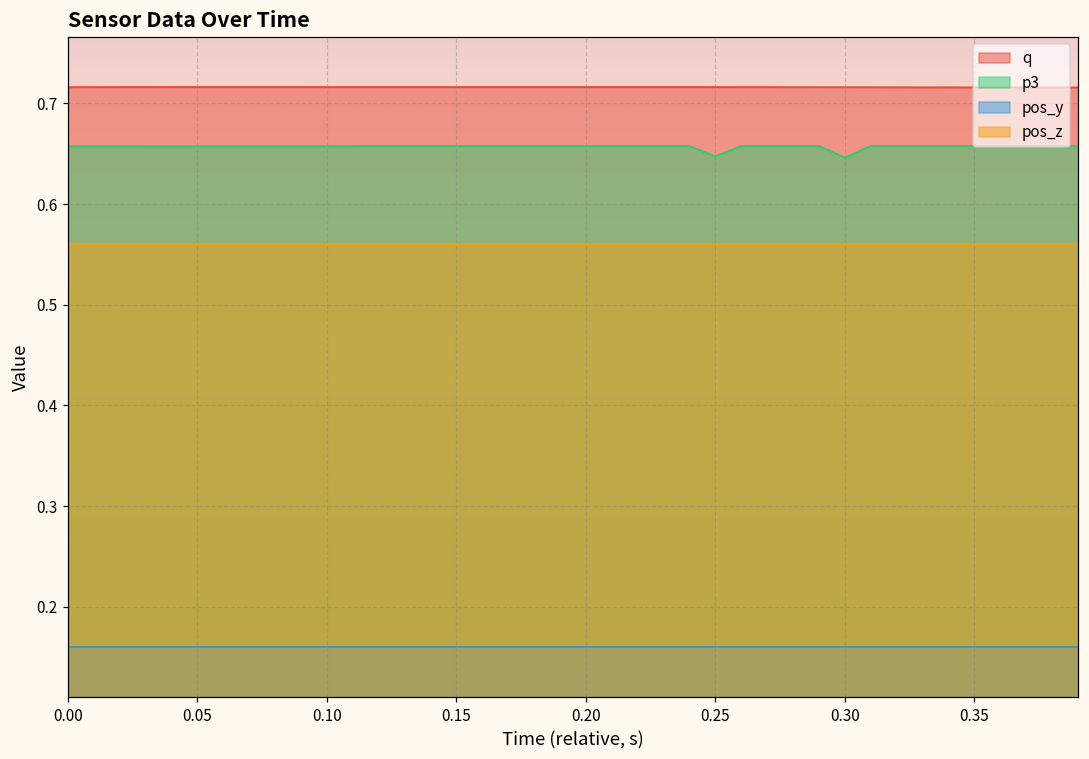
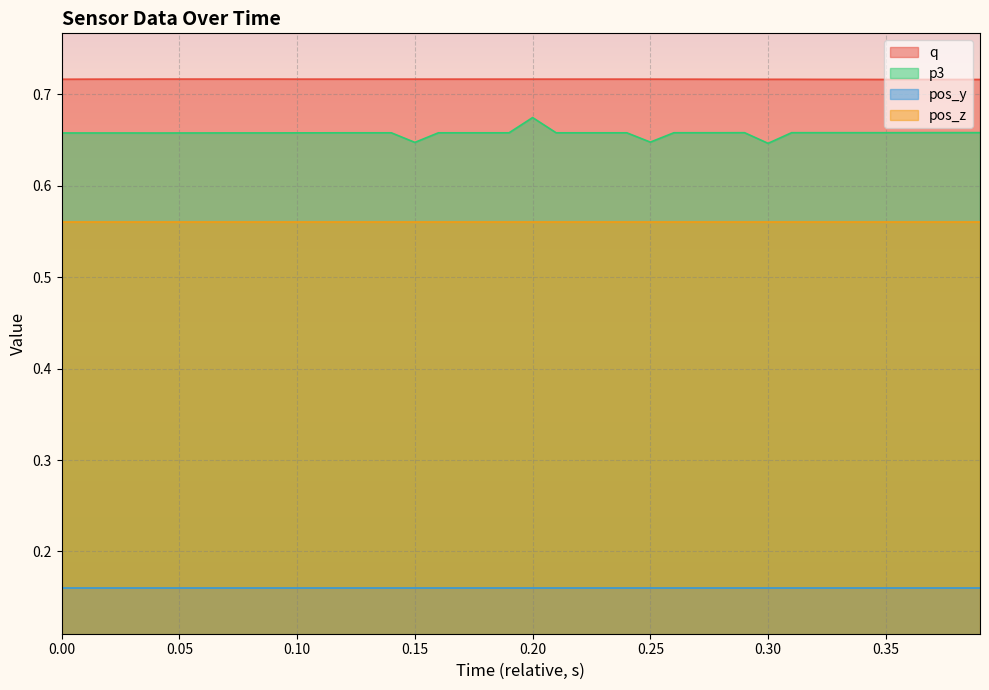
  {
    "q": {
      "0.00": 0.72,
      "0.05": 0.72,
      "0.10": 0.72,
      "0.15": 0.72,
      "0.20": 0.72,
      "0.25": 0.72,
      "0.30": 0.72
    },
    "p3": {
      "0.00": 0.66,
      "0.05": 0.66,
      "0.10": 0.66,
-     "0.15": 0.66,
-     "0.20": 0.66,
+     "0.15": 0.65,
+     "0.20": 0.67,
      "0.25": 0.65,
      "0.30": 0.65,
      "0.35": 0.66
    },
    "pos_y": {
      "0.00": 0.16,
      "0.05": 0.16,
      "0.10": 0.16,
      "0.15": 0.16,
      "0.20": 0.16,
      "0.25": 0.16,
      "0.30": 0.16,
      "0.35": 0.16
    },
    "pos_z": {
      "0.00": 0.56,
      "0.05": 0.56,
      "0.10": 0.56,
      "0.15": 0.56,
      "0.20": 0.56,
      "0.25": 0.56,
      "0.30": 0.56,
      "0.35": 0.56
    }
  }
